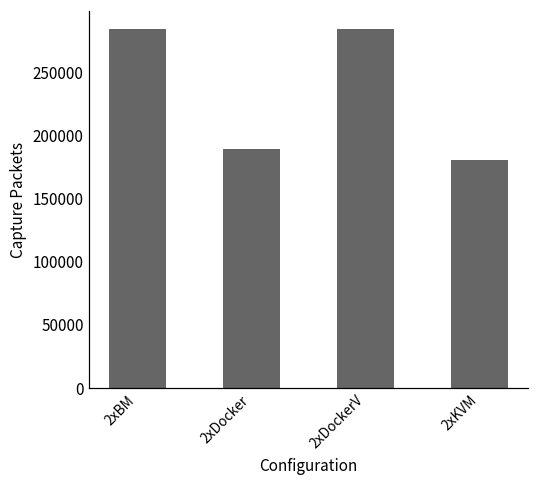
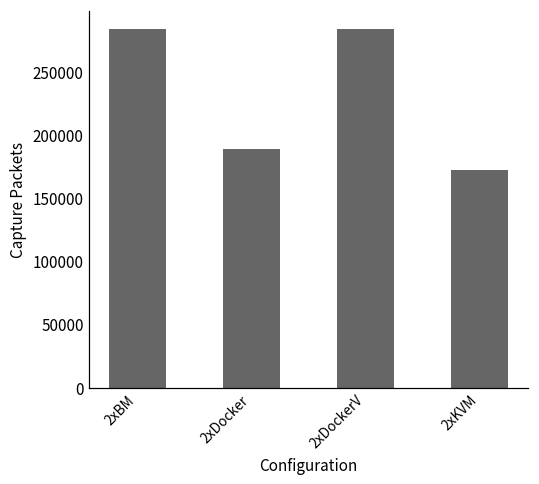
  {
    "2xBM": 284000,
    "2xDocker": 189000,
    "2xDockerV": 284000,
-   "2xKVM": 181000
+   "2xKVM": 172000
  }
